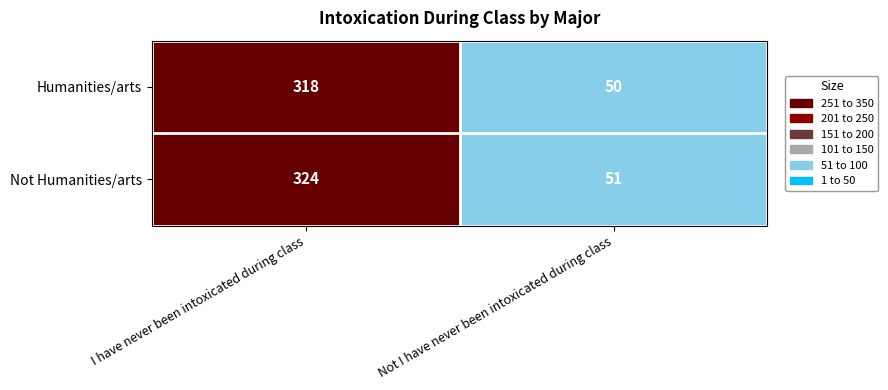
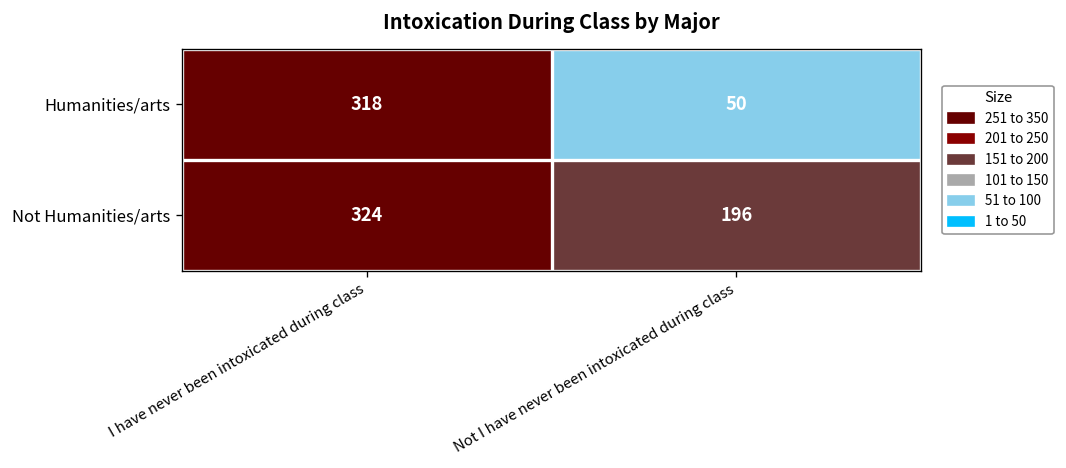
  {
    "Humanities/arts": {
      "I have never been intoxicated during class": 318,
      "Not I have never been intoxicated during class": 50
    },
    "Not Humanities/arts": {
      "I have never been intoxicated during class": 324,
-     "Not I have never been intoxicated during class": 51
+     "Not I have never been intoxicated during class": 196
    }
  }
